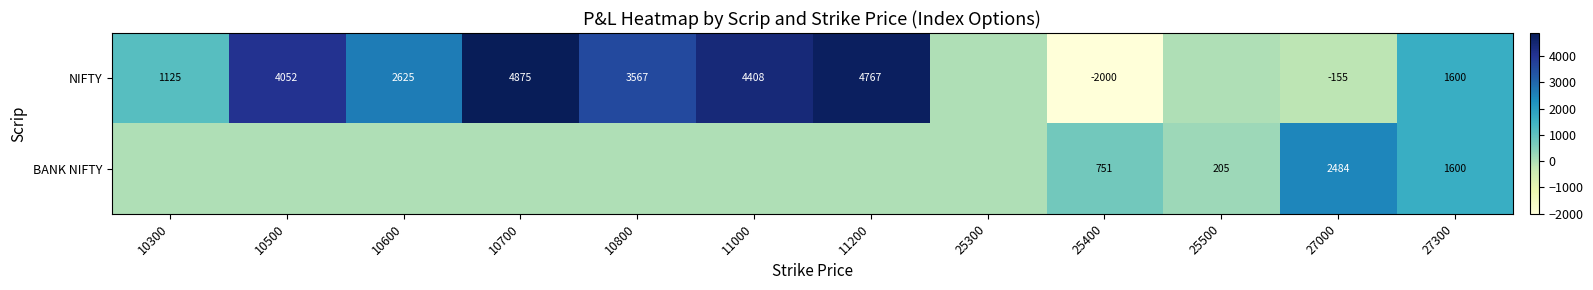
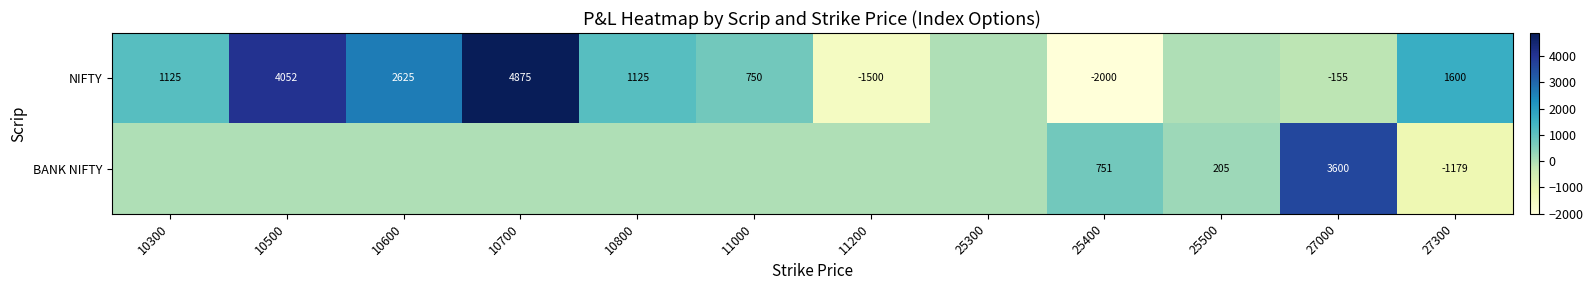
  {
    "NIFTY": {
      "10300": 1125,
      "10500": 4052,
      "10600": 2625,
      "10700": 4875,
-     "10800": 3567,
-     "11000": 4408,
-     "11200": 4767,
+     "10800": 1125,
+     "11000": 750,
+     "11200": -1500,
      "25400": -2000,
      "27000": -155,
      "27300": 1600
    },
    "BANK NIFTY": {
      "25400": 751,
      "25500": 205,
-     "27000": 2484,
-     "27300": 1600
+     "27000": 3600,
+     "27300": -1179
    }
  }
